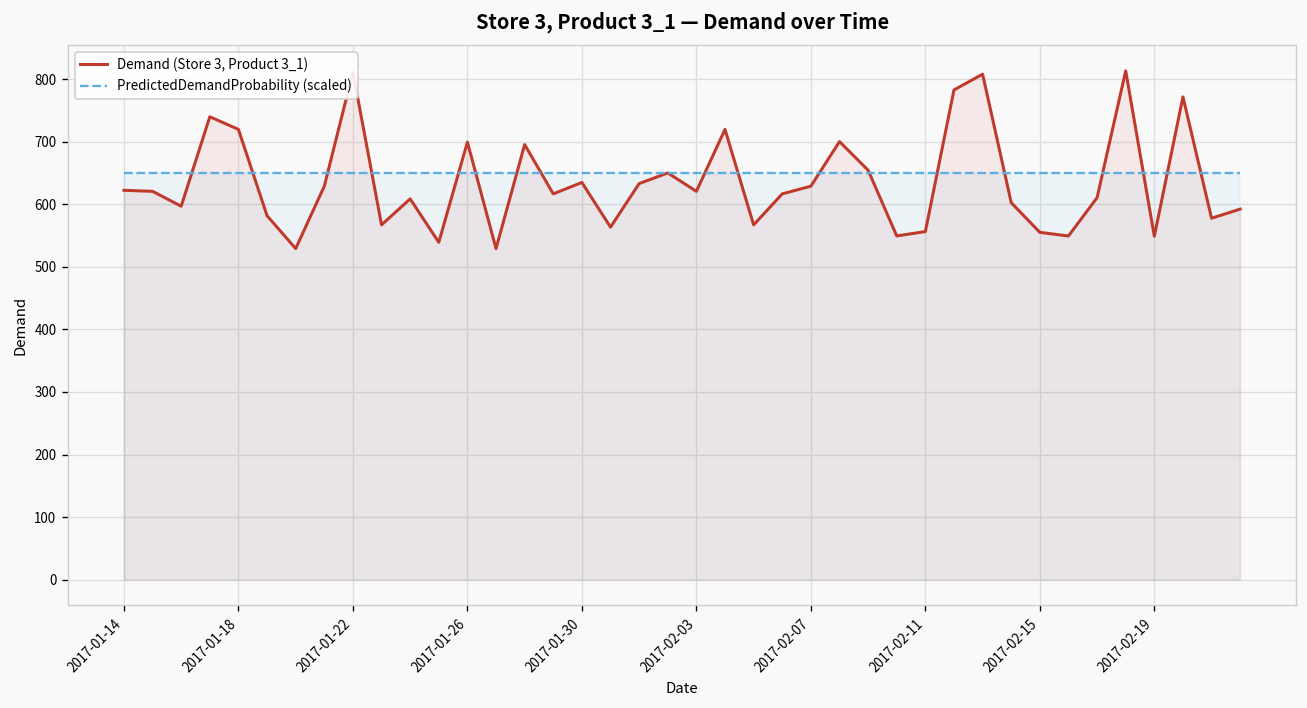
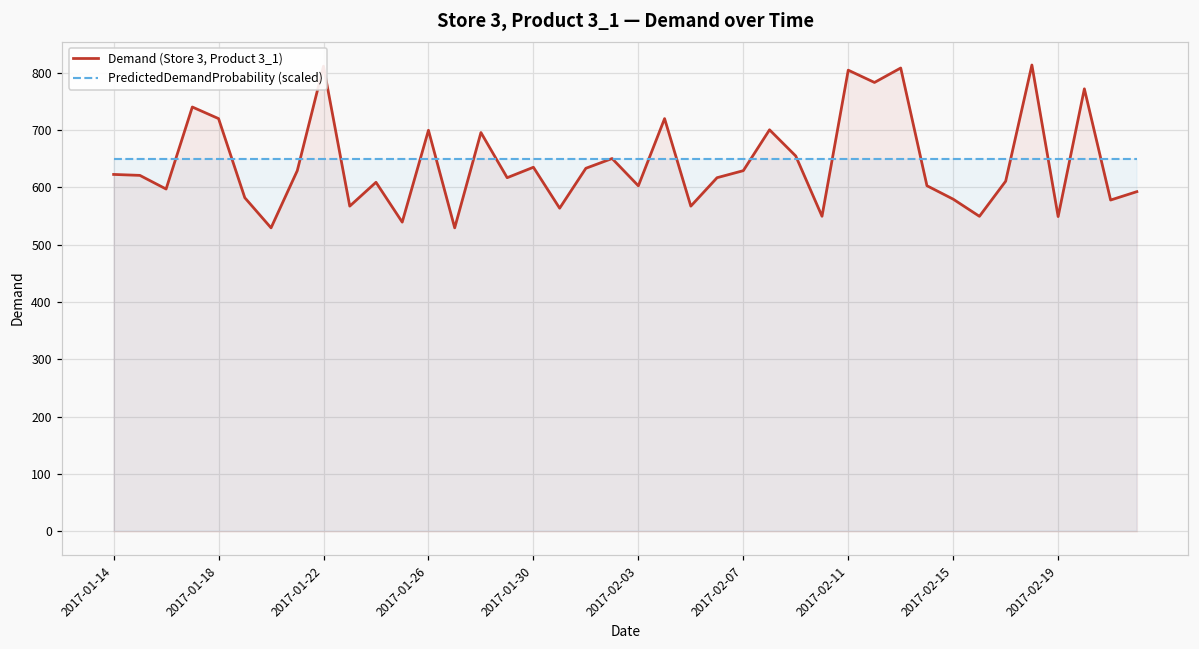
  {
    "Demand (Store 3, Product 3_1)": {
      "2017-01-14": 620,
      "2017-01-18": 720,
      "2017-01-26": 700,
      "2017-01-30": 630,
-     "2017-02-03": 620,
+     "2017-02-03": 600,
      "2017-02-07": 630,
-     "2017-02-11": 560,
-     "2017-02-15": 560,
+     "2017-02-11": 800,
+     "2017-02-15": 580,
      "2017-02-19": 550
    },
    "PredictedDemandProbability (scaled)": {
      "2017-01-14": 650,
      "2017-01-18": 650,
      "2017-01-22": 650,
      "2017-01-26": 650,
      "2017-01-30": 650,
      "2017-02-03": 650,
      "2017-02-07": 650,
      "2017-02-11": 650,
      "2017-02-15": 650,
      "2017-02-19": 650
    }
  }
